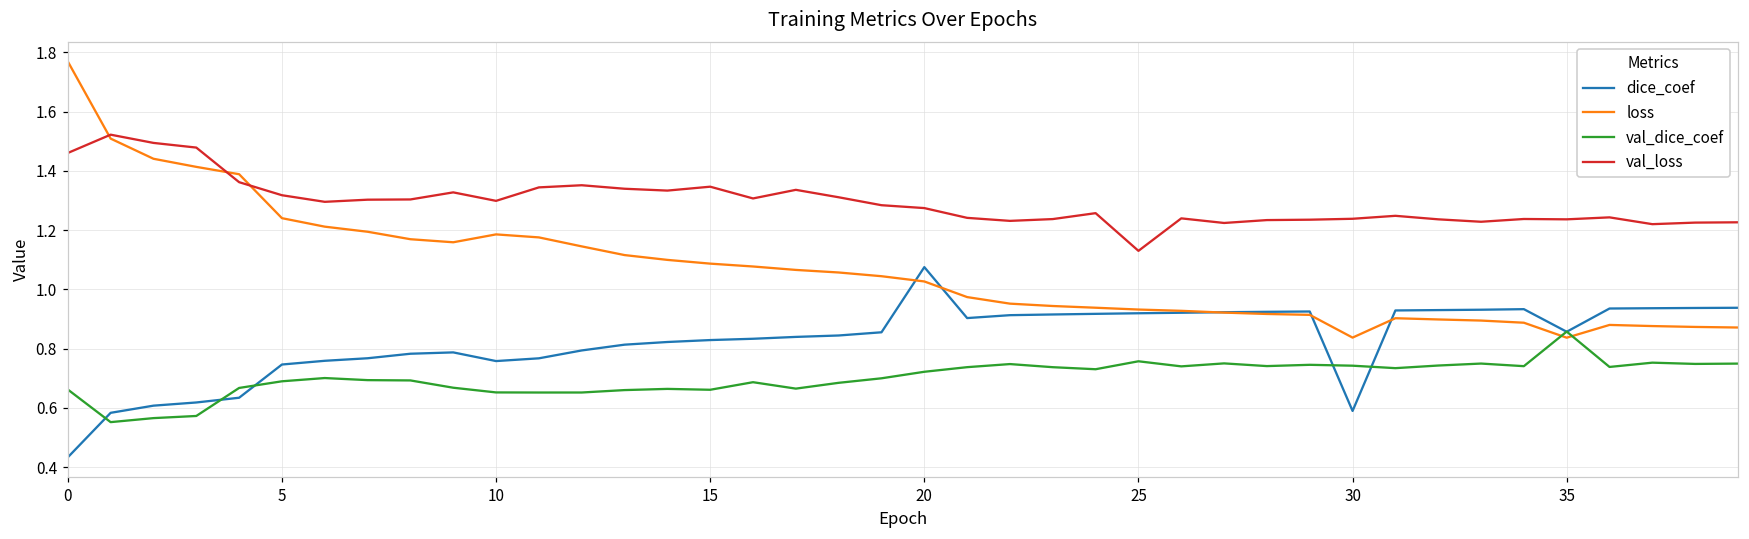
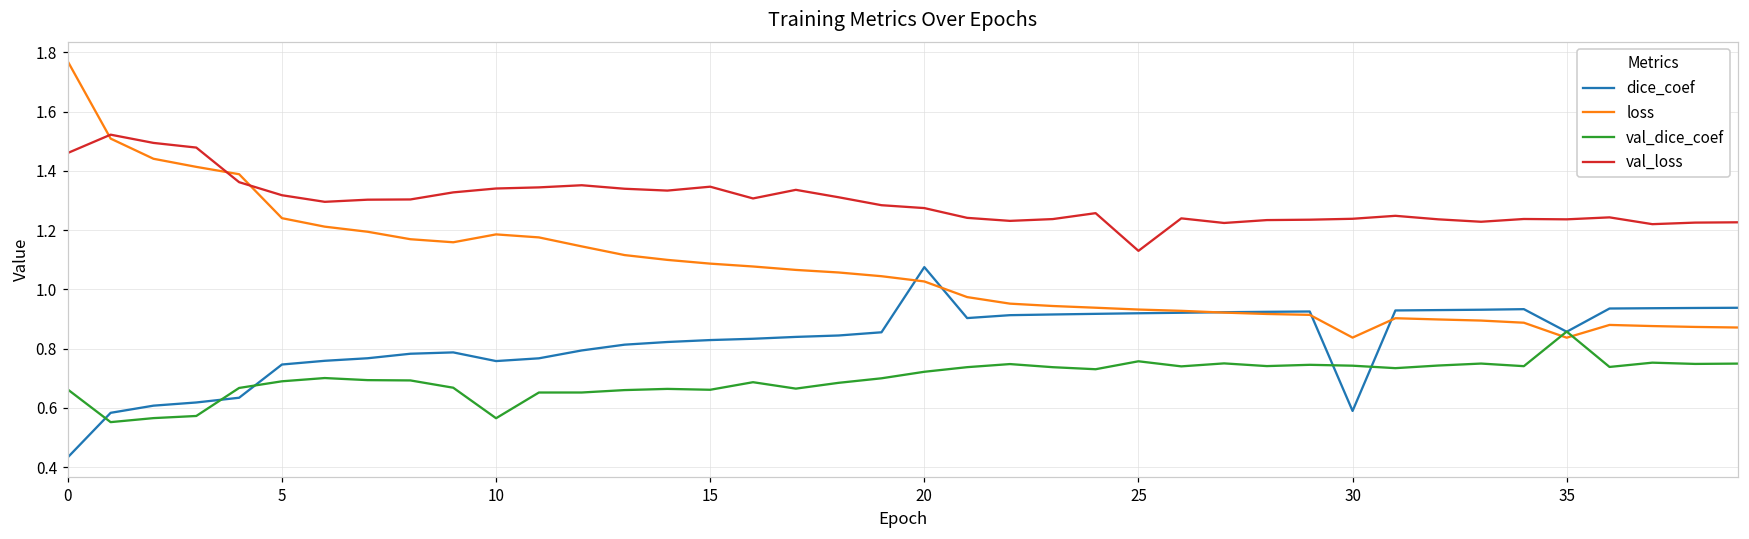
  {
    "dice_coef": {
      "0": 0.43,
      "5": 0.75,
      "10": 0.76,
      "15": 0.83,
      "20": 1.07,
      "25": 0.92,
      "30": 0.59
    },
    "loss": {
      "0": 1.77,
      "5": 1.24,
      "10": 1.19,
      "15": 1.09,
      "20": 1.03,
      "25": 0.93,
      "30": 0.84,
      "35": 0.84
    },
    "val_dice_coef": {
      "0": 0.66,
      "5": 0.69,
-     "10": 0.65,
+     "10": 0.56,
      "15": 0.66,
      "20": 0.72,
      "25": 0.76,
      "30": 0.74
    },
    "val_loss": {
      "0": 1.46,
      "5": 1.32,
-     "10": 1.30,
+     "10": 1.34,
      "15": 1.35,
      "20": 1.27,
      "25": 1.13,
      "30": 1.24,
      "35": 1.24
    }
  }
